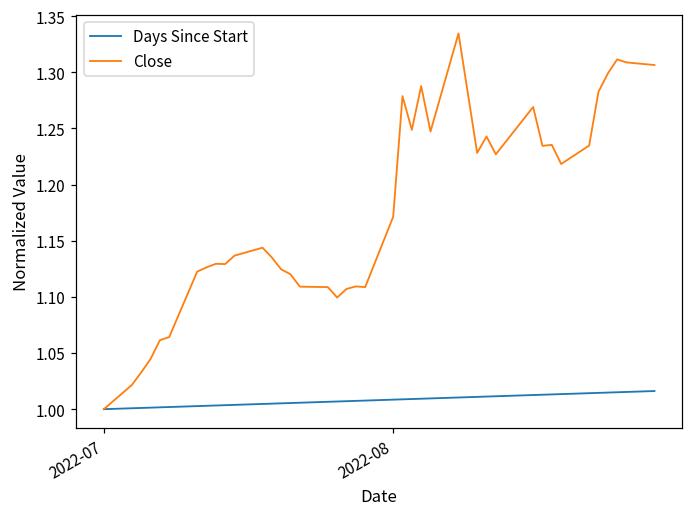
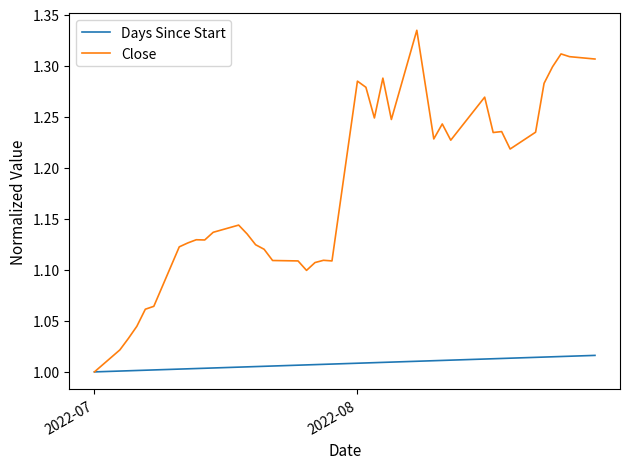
  {
    "Days Since Start": {
      "2022-08": 1.008
    },
    "Close": {
-     "2022-08": 1.171
+     "2022-08": 1.285
    }
  }
